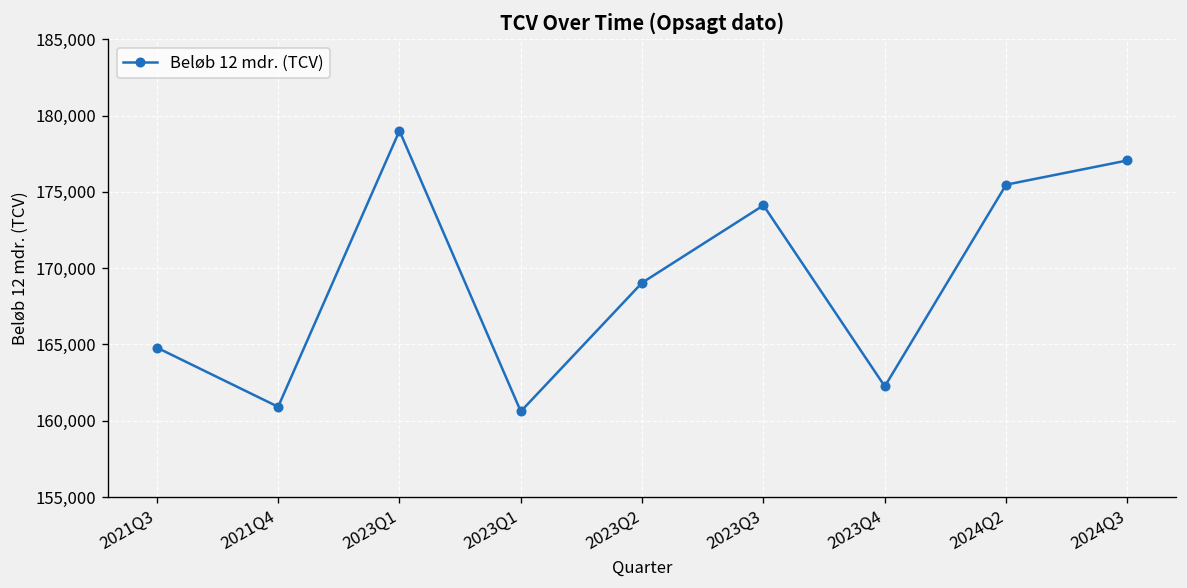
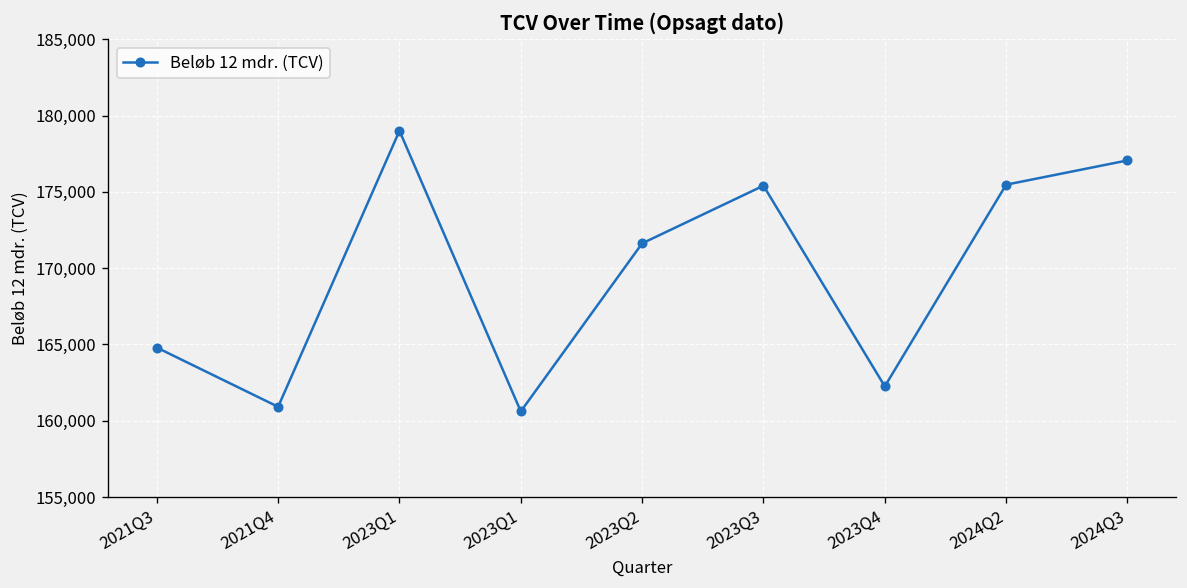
  {
    "2021Q3": "164,800",
    "2021Q4": "160,900",
-   "2023Q2": "169,000",
-   "2023Q3": "174,100",
+   "2023Q2": "171,600",
+   "2023Q3": "175,400",
    "2023Q4": "162,300",
    "2024Q2": "175,500",
    "2024Q3": "177,100"
  }
